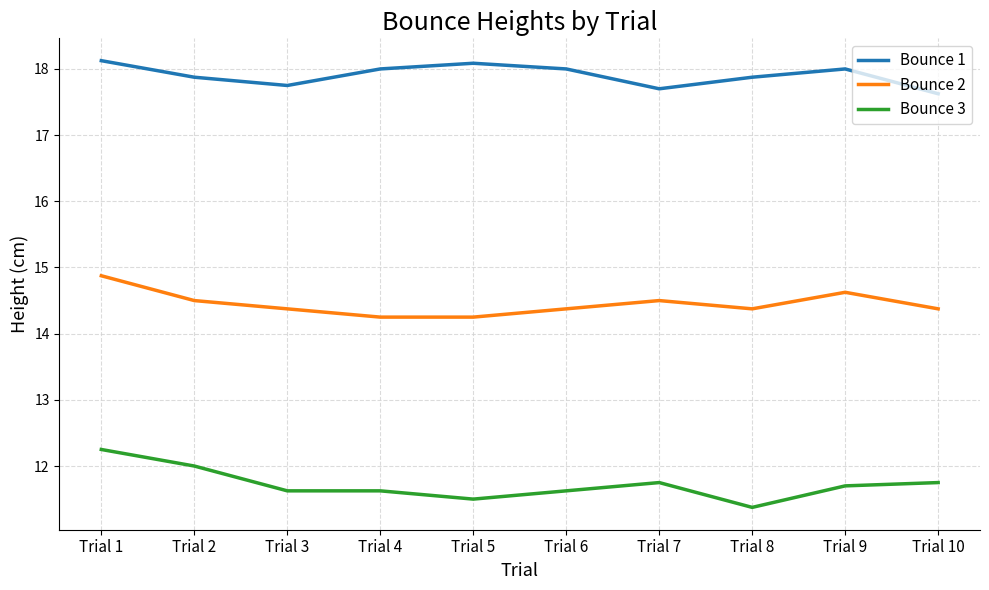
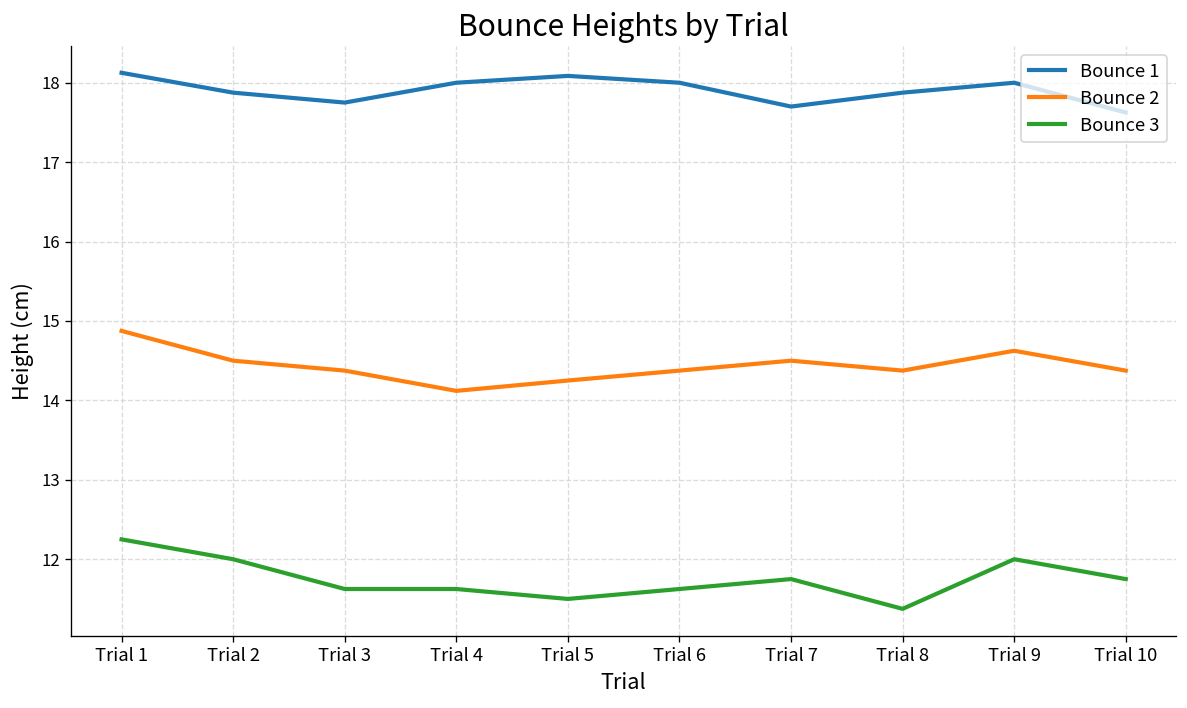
  {
    "Bounce 1": {
      "Trial 1": 18.1,
      "Trial 2": 17.9,
      "Trial 3": 17.8,
      "Trial 4": 18.0,
      "Trial 5": 18.1,
      "Trial 6": 18.0,
      "Trial 7": 17.7,
      "Trial 8": 17.9,
      "Trial 9": 18.0
    },
    "Bounce 2": {
      "Trial 1": 14.9,
      "Trial 2": 14.5,
      "Trial 3": 14.4,
-     "Trial 4": 14.3,
+     "Trial 4": 14.1,
      "Trial 5": 14.3,
      "Trial 6": 14.4,
      "Trial 7": 14.5,
      "Trial 8": 14.4,
      "Trial 9": 14.6,
      "Trial 10": 14.4
    },
    "Bounce 3": {
      "Trial 1": 12.3,
      "Trial 2": 12.0,
      "Trial 3": 11.6,
      "Trial 4": 11.6,
      "Trial 5": 11.5,
      "Trial 6": 11.6,
      "Trial 7": 11.8,
      "Trial 8": 11.4,
-     "Trial 9": 11.7,
+     "Trial 9": 12.0,
      "Trial 10": 11.8
    }
  }
